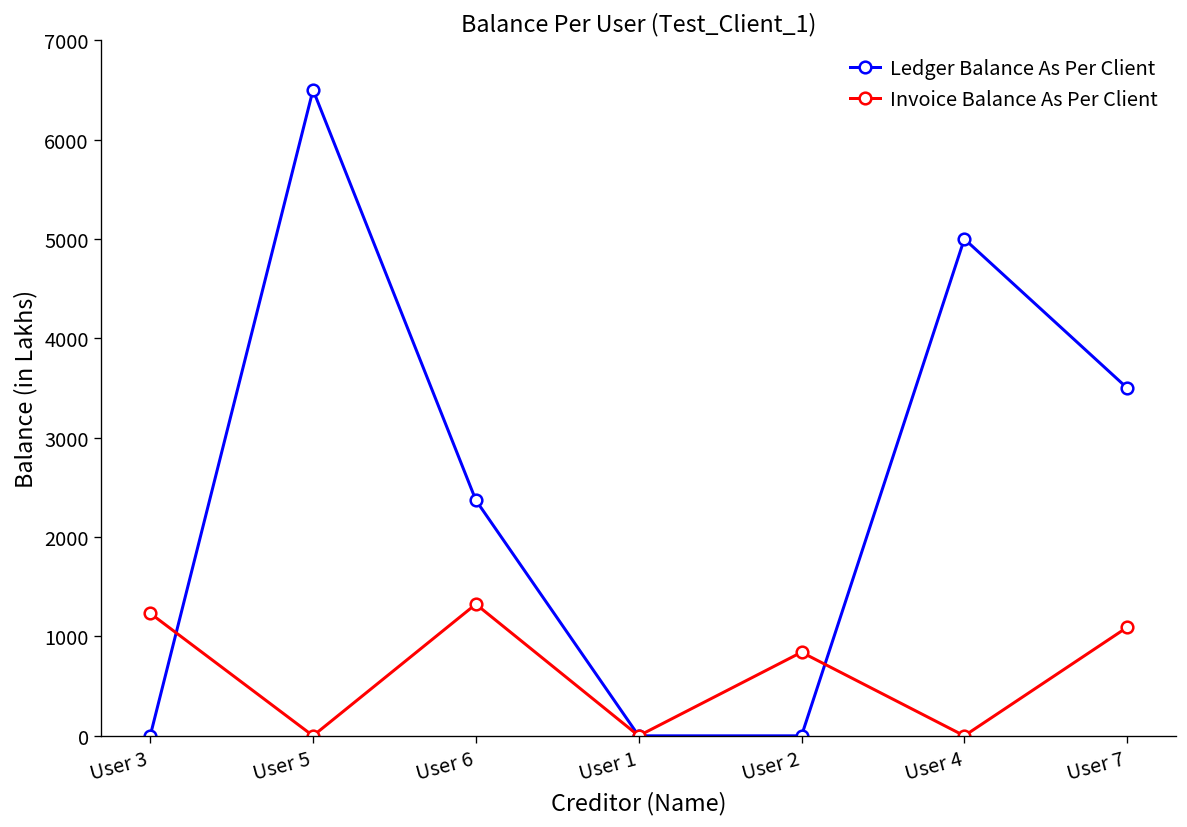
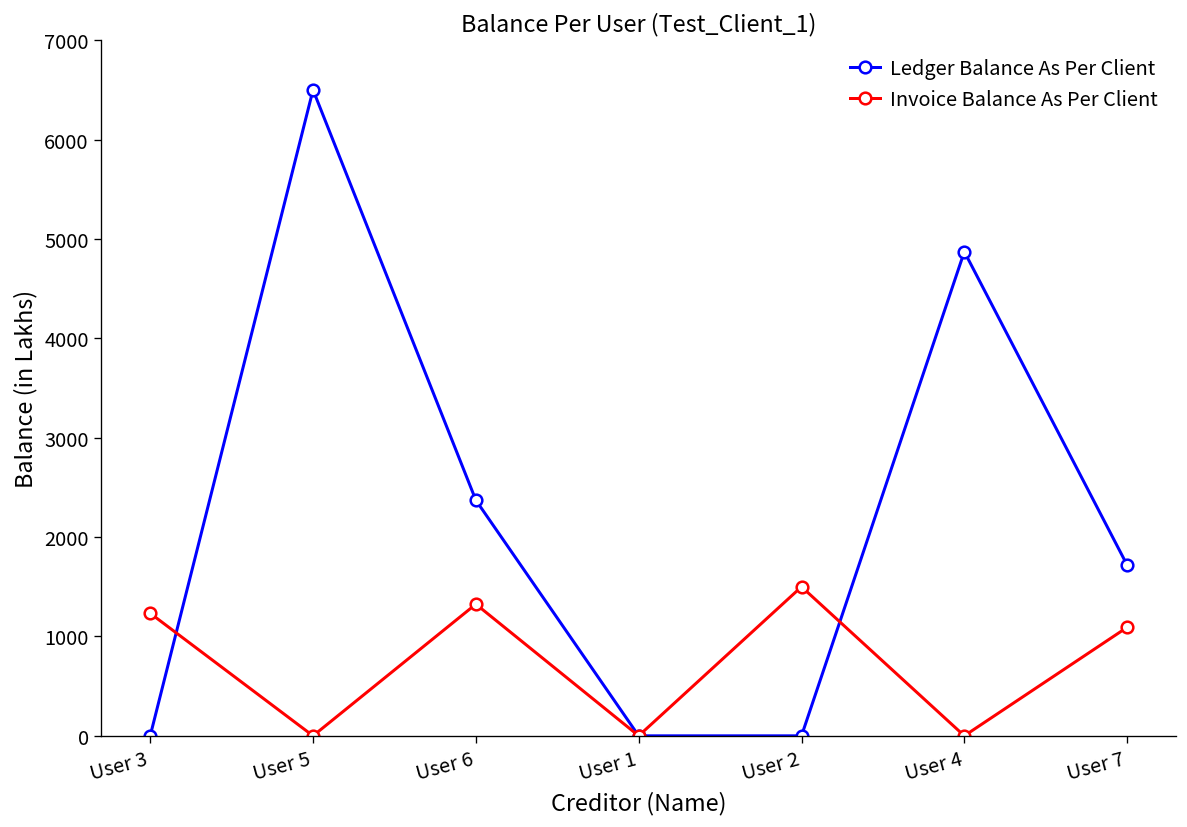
  {
    "Ledger Balance As Per Client": {
      "User 3": 0,
      "User 5": 6500,
      "User 6": 2400,
      "User 2": 0,
-     "User 4": 5000,
-     "User 7": 3500
+     "User 4": 4900,
+     "User 7": 1700
    },
    "Invoice Balance As Per Client": {
      "User 3": 1200,
      "User 5": 0,
      "User 6": 1300,
-     "User 2": 800,
+     "User 2": 1500,
      "User 4": 0,
      "User 7": 1100
    }
  }
